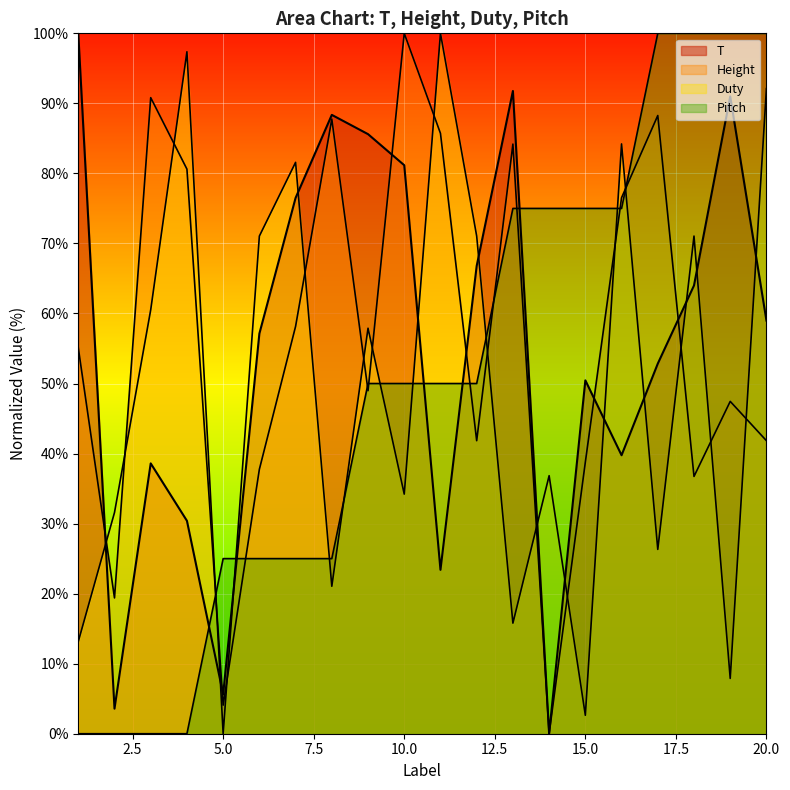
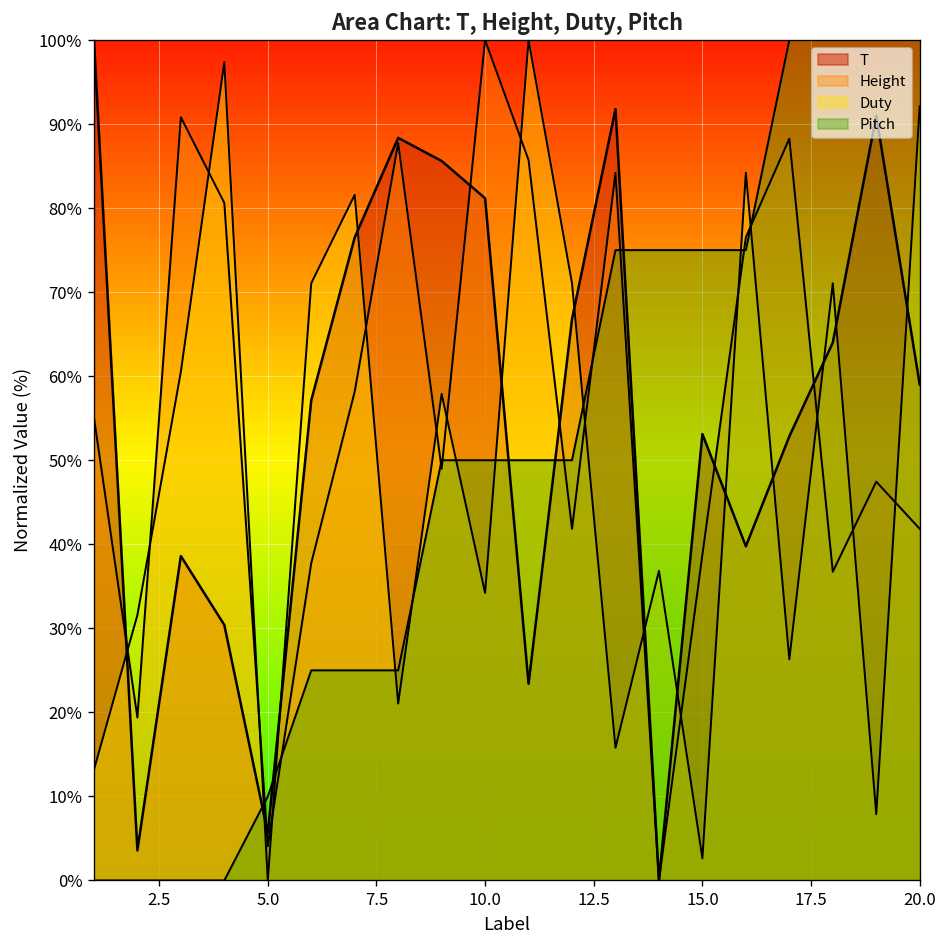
  {
    "T": {
      "5.0": "6%",
      "10.0": "81%",
-     "15.0": "50%",
+     "15.0": "53%",
      "20.0": "59%"
    },
    "Pitch": {
-     "5.0": "25%",
+     "5.0": "10%",
      "10.0": "50%",
      "15.0": "75%",
      "20.0": "100%"
    }
  }
